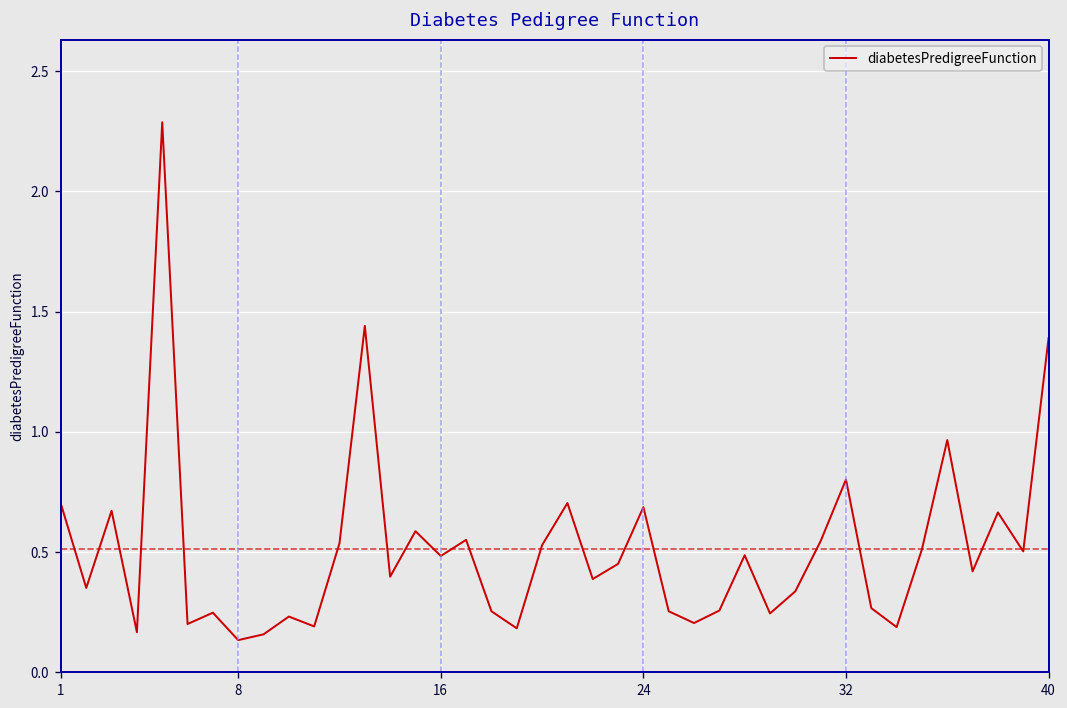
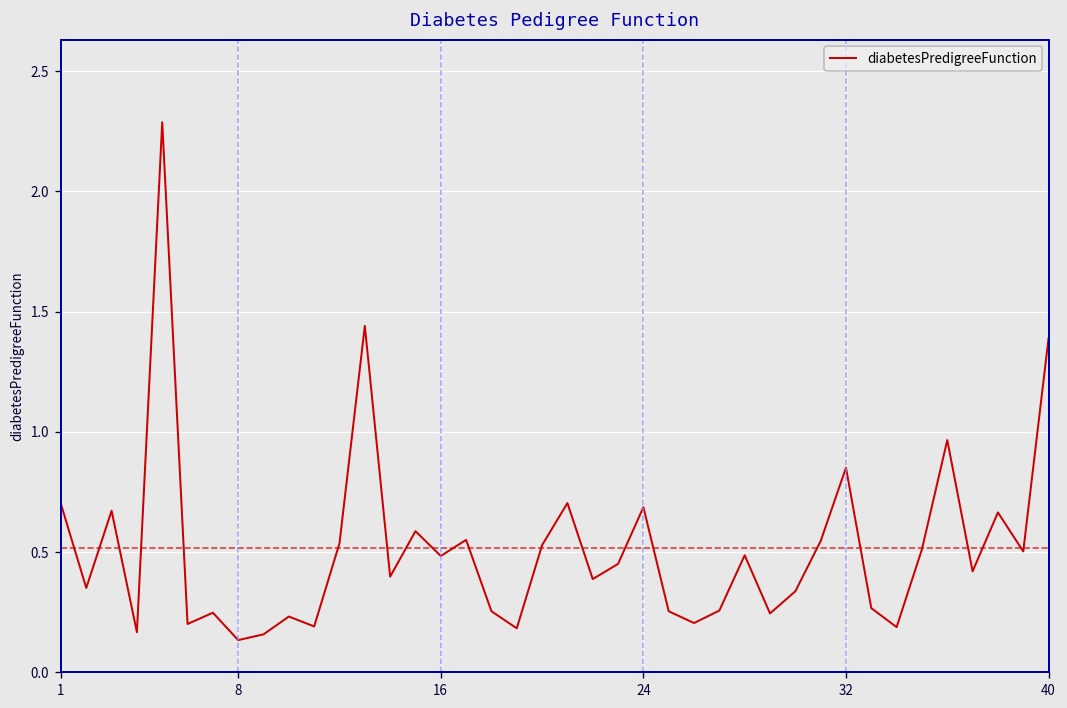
  {
    "1": 0.70,
    "8": 0.13,
    "16": 0.48,
    "24": 0.69,
-   "32": 0.80,
+   "32": 0.85,
    "40": 1.39
  }
